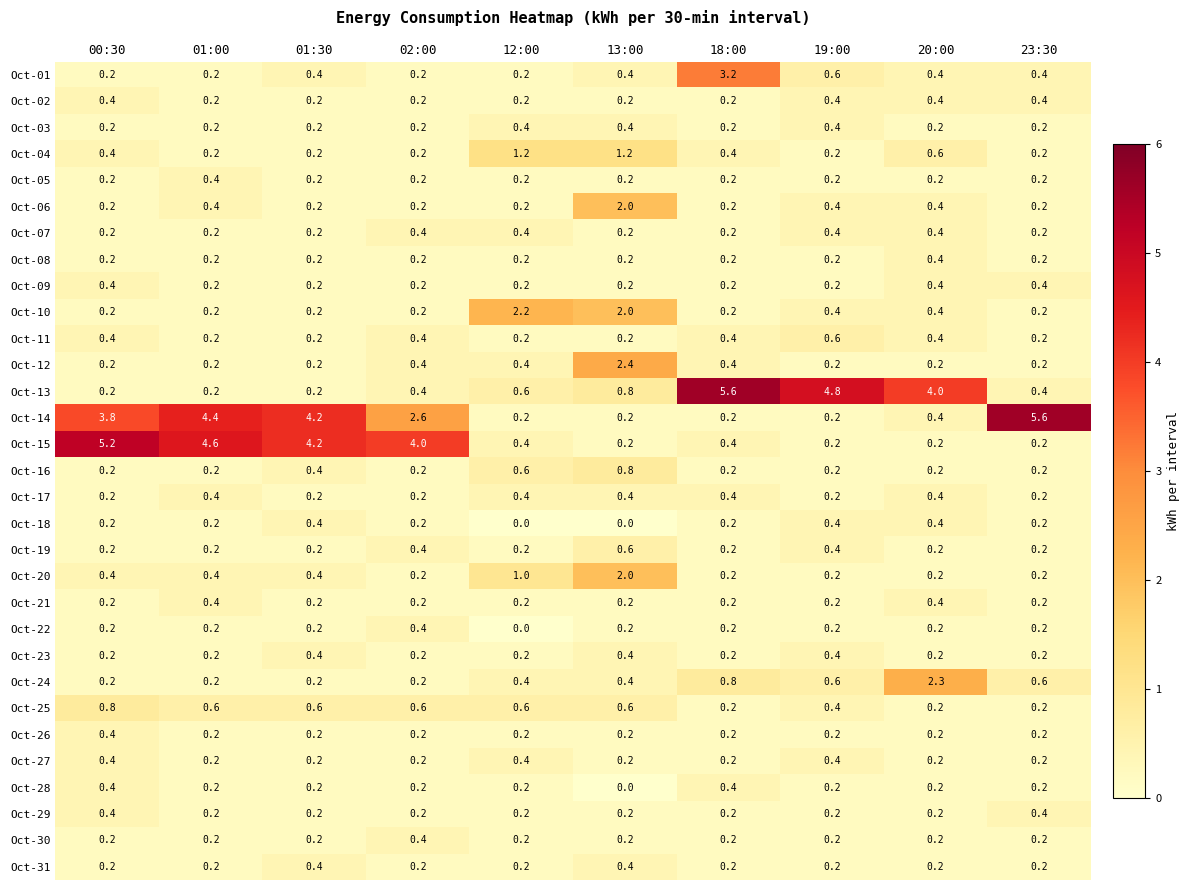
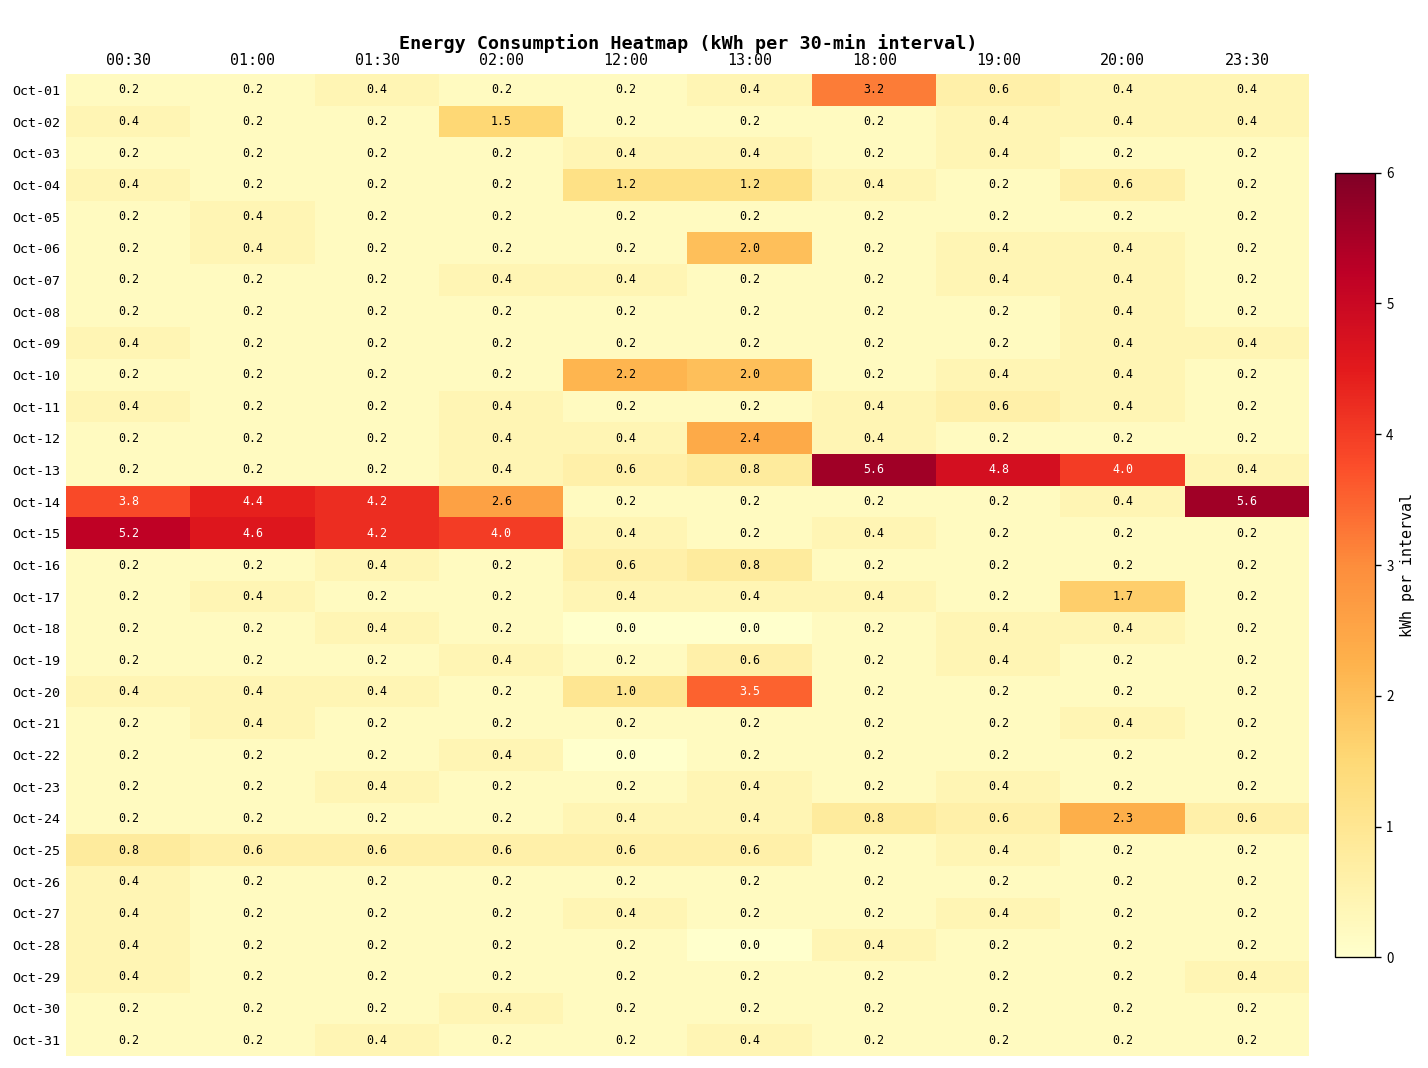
  {
    "Oct-02": {
      "00:30": 0.4,
      "01:00": 0.2,
      "01:30": 0.2,
-     "02:00": 0.2,
+     "02:00": 1.5,
      "12:00": 0.2,
      "13:00": 0.2,
      "18:00": 0.2,
      "19:00": 0.4,
      "20:00": 0.4,
      "23:30": 0.4
    },
    "Oct-17": {
      "00:30": 0.2,
      "01:00": 0.4,
      "01:30": 0.2,
      "02:00": 0.2,
      "12:00": 0.4,
      "13:00": 0.4,
      "18:00": 0.4,
      "19:00": 0.2,
-     "20:00": 0.4,
+     "20:00": 1.7,
      "23:30": 0.2
    },
    "Oct-20": {
      "00:30": 0.4,
      "01:00": 0.4,
      "01:30": 0.4,
      "02:00": 0.2,
      "12:00": 1.0,
-     "13:00": 2.0,
+     "13:00": 3.5,
      "18:00": 0.2,
      "19:00": 0.2,
      "20:00": 0.2,
      "23:30": 0.2
    }
  }
